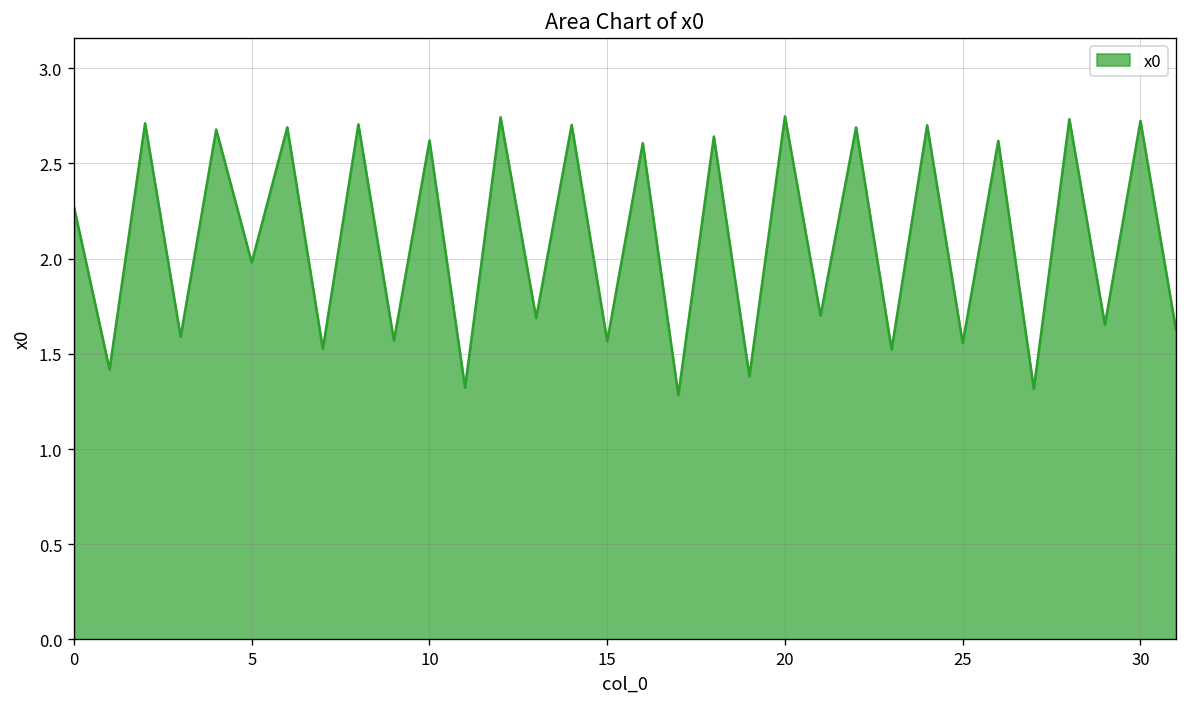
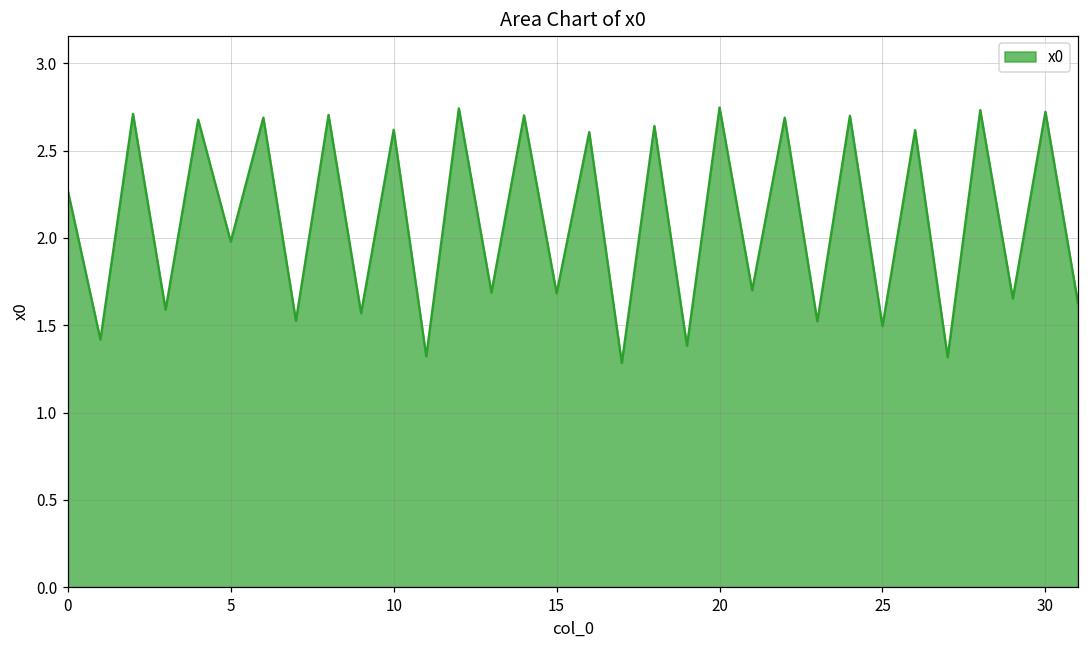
  {
    "0": 2.27,
    "5": 1.98,
    "10": 2.62,
-   "15": 1.57,
+   "15": 1.68,
    "20": 2.75,
-   "25": 1.56,
+   "25": 1.49,
    "30": 2.72
  }
